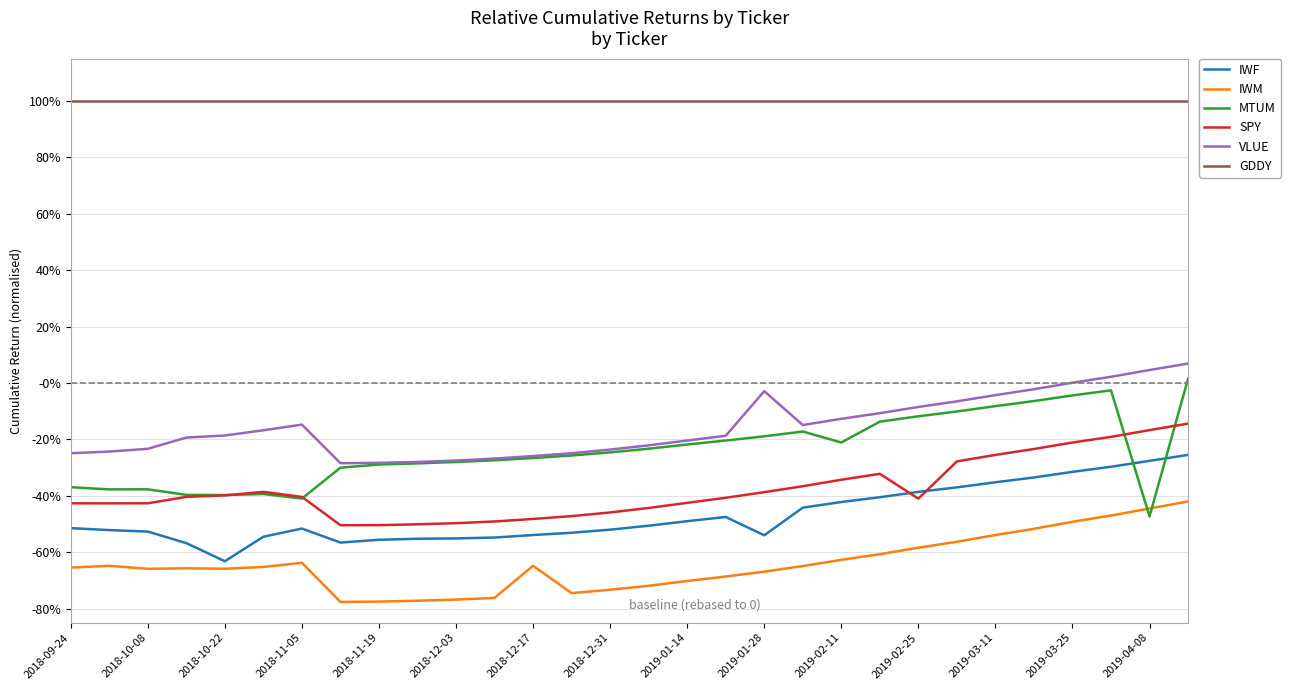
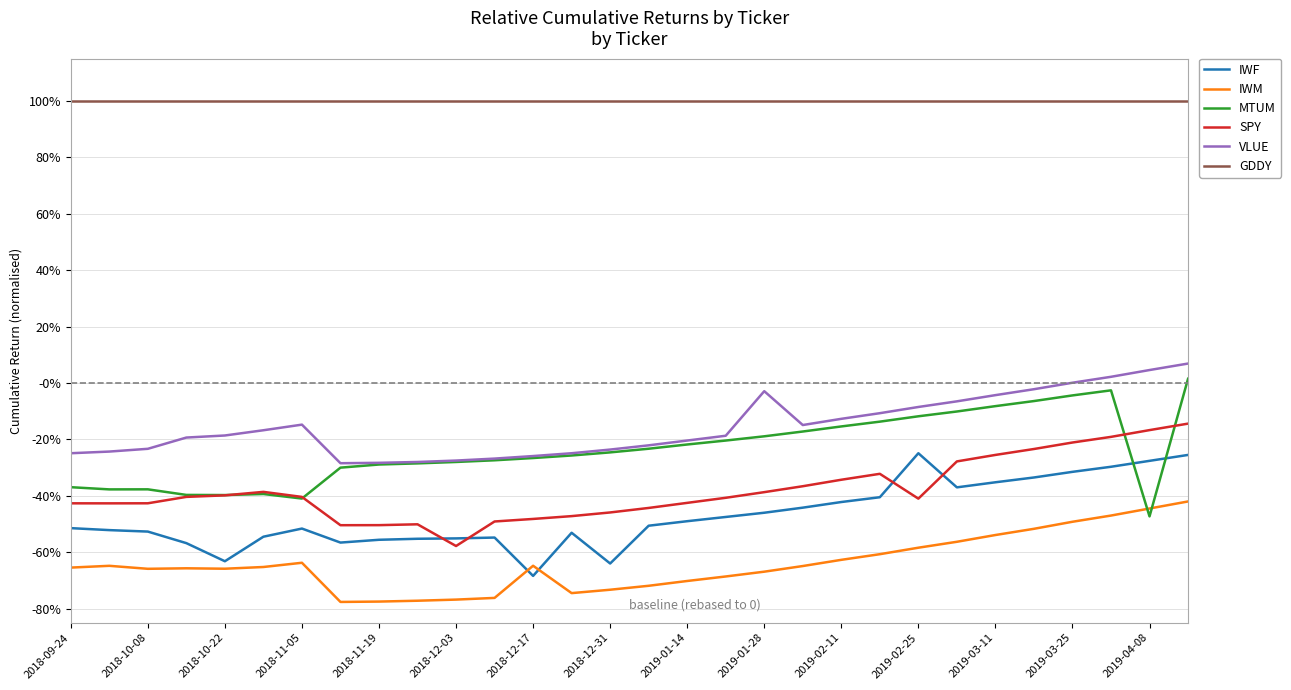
  {
    "IWF": {
      "2018-09-24": "-51%",
      "2018-10-08": "-53%",
      "2018-10-22": "-63%",
      "2018-11-05": "-52%",
      "2018-11-19": "-56%",
      "2018-12-03": "-55%",
-     "2018-12-17": "-54%",
-     "2018-12-31": "-52%",
+     "2018-12-17": "-68%",
+     "2018-12-31": "-64%",
      "2019-01-14": "-49%",
-     "2019-01-28": "-54%",
+     "2019-01-28": "-46%",
      "2019-02-11": "-42%",
-     "2019-02-25": "-39%",
+     "2019-02-25": "-25%",
      "2019-03-11": "-35%",
      "2019-03-25": "-32%",
      "2019-04-08": "-28%"
    },
    "IWM": {
      "2018-09-24": "-65%",
      "2018-10-08": "-66%",
      "2018-10-22": "-66%",
      "2018-11-05": "-64%",
      "2018-11-19": "-78%",
      "2018-12-03": "-77%",
      "2018-12-17": "-65%",
      "2018-12-31": "-73%",
      "2019-01-14": "-70%",
      "2019-01-28": "-67%",
      "2019-02-11": "-63%",
      "2019-02-25": "-58%",
      "2019-03-11": "-54%",
      "2019-03-25": "-49%",
      "2019-04-08": "-45%"
    },
    "MTUM": {
      "2018-09-24": "-37%",
      "2018-10-08": "-38%",
      "2018-12-31": "-25%",
      "2019-01-14": "-22%",
      "2019-01-28": "-19%",
-     "2019-02-11": "-21%",
+     "2019-02-11": "-15%",
      "2019-02-25": "-12%",
      "2019-03-11": "-8%",
      "2019-03-25": "-4%",
      "2019-04-08": "-47%"
    },
    "SPY": {
      "2018-09-24": "-43%",
      "2018-10-08": "-43%",
      "2018-11-19": "-50%",
-     "2018-12-03": "-50%",
+     "2018-12-03": "-58%",
      "2018-12-17": "-48%",
      "2018-12-31": "-46%",
      "2019-01-14": "-43%",
      "2019-01-28": "-39%",
      "2019-02-11": "-34%",
      "2019-02-25": "-41%",
      "2019-03-11": "-26%",
      "2019-03-25": "-21%",
      "2019-04-08": "-17%"
    },
    "VLUE": {
      "2018-09-24": "-25%",
      "2018-10-08": "-23%",
      "2018-10-22": "-19%",
      "2018-11-05": "-15%",
      "2018-12-31": "-24%",
      "2019-01-14": "-20%",
      "2019-01-28": "-3%",
      "2019-02-11": "-13%",
      "2019-02-25": "-9%",
      "2019-03-11": "-4%",
      "2019-03-25": "0%",
      "2019-04-08": "5%"
    },
    "GDDY": {
      "2018-09-24": "100%",
      "2018-10-08": "100%",
      "2018-10-22": "100%",
      "2018-11-05": "100%",
      "2018-11-19": "100%",
      "2018-12-03": "100%",
      "2018-12-17": "100%",
      "2018-12-31": "100%",
      "2019-01-14": "100%",
      "2019-01-28": "100%",
      "2019-02-11": "100%",
      "2019-02-25": "100%",
      "2019-03-11": "100%",
      "2019-03-25": "100%",
      "2019-04-08": "100%"
    }
  }
